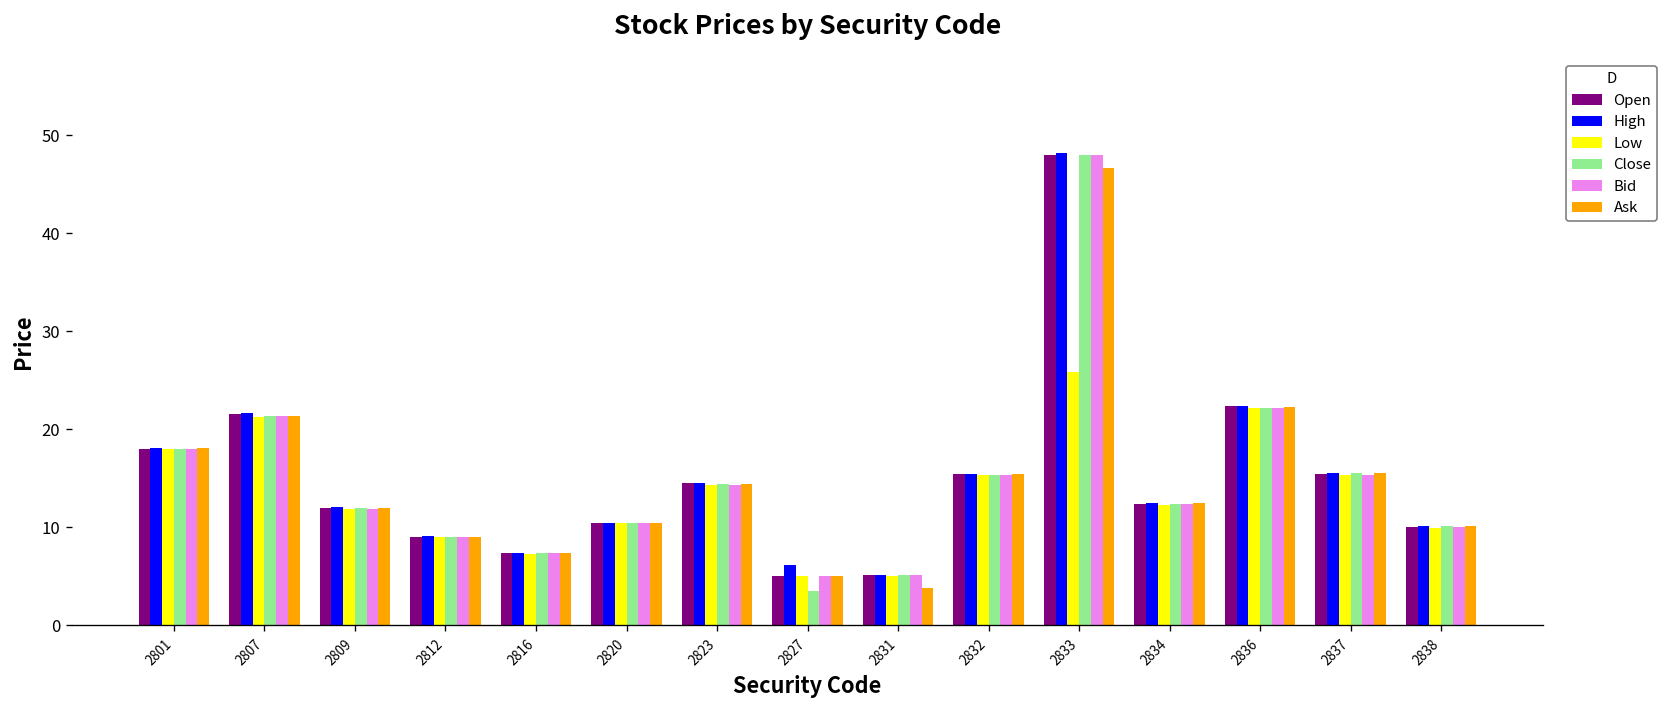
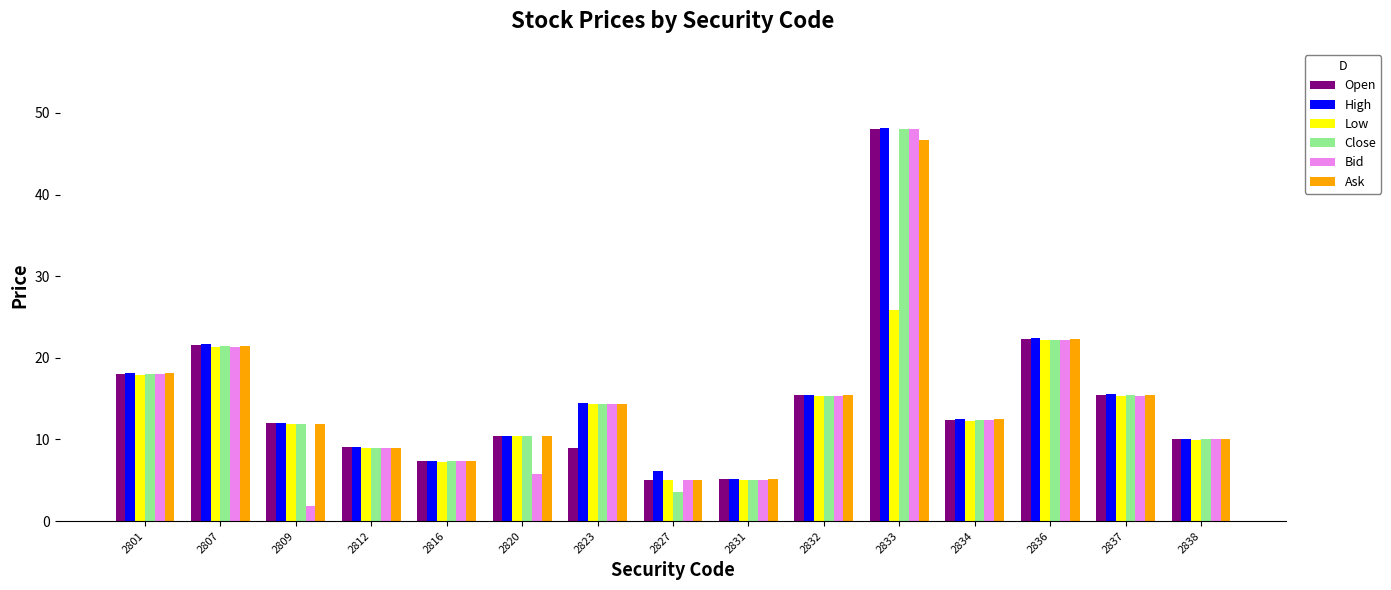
  {
    "Open": {
      "2801": 18,
      "2807": 22,
      "2809": 12,
      "2812": 9,
      "2816": 7,
      "2820": 10,
-     "2823": 15,
+     "2823": 9,
      "2827": 5,
      "2831": 5,
      "2832": 15,
      "2833": 48,
      "2834": 12,
      "2836": 22,
      "2837": 15,
      "2838": 10
    },
    "High": {
      "2801": 18,
      "2807": 22,
      "2809": 12,
      "2812": 9,
      "2816": 7,
      "2820": 10,
      "2823": 15,
      "2827": 6,
      "2831": 5,
      "2832": 15,
      "2833": 48,
      "2834": 13,
      "2836": 22,
      "2837": 16,
      "2838": 10
    },
    "Low": {
      "2801": 18,
      "2807": 21,
      "2809": 12,
      "2812": 9,
      "2816": 7,
      "2820": 10,
      "2823": 14,
      "2827": 5,
      "2831": 5,
      "2832": 15,
      "2833": 26,
      "2834": 12,
      "2836": 22,
      "2837": 15,
      "2838": 10
    },
    "Close": {
      "2801": 18,
      "2807": 21,
      "2809": 12,
      "2812": 9,
      "2816": 7,
      "2820": 10,
      "2823": 14,
      "2827": 4,
      "2831": 5,
      "2832": 15,
      "2833": 48,
      "2834": 12,
      "2836": 22,
      "2837": 16,
      "2838": 10
    },
    "Bid": {
      "2801": 18,
      "2807": 21,
-     "2809": 12,
+     "2809": 2,
      "2812": 9,
      "2816": 7,
-     "2820": 10,
+     "2820": 6,
      "2823": 14,
      "2827": 5,
      "2831": 5,
      "2832": 15,
      "2833": 48,
      "2834": 12,
      "2836": 22,
      "2837": 15,
      "2838": 10
    },
    "Ask": {
      "2801": 18,
      "2807": 21,
      "2809": 12,
      "2812": 9,
      "2816": 7,
      "2820": 10,
      "2823": 14,
      "2827": 5,
-     "2831": 4,
+     "2831": 5,
      "2832": 15,
      "2833": 47,
      "2834": 12,
      "2836": 22,
      "2837": 16,
      "2838": 10
    }
  }
